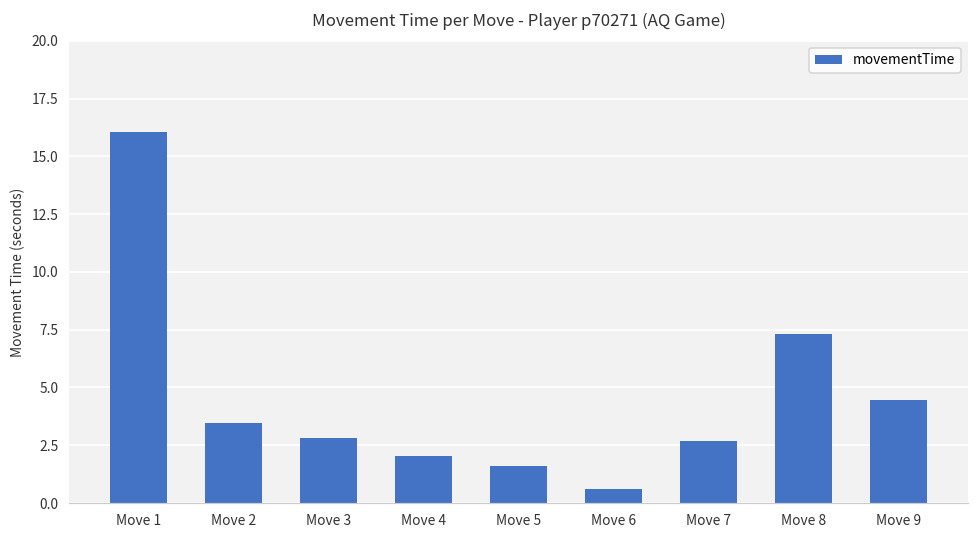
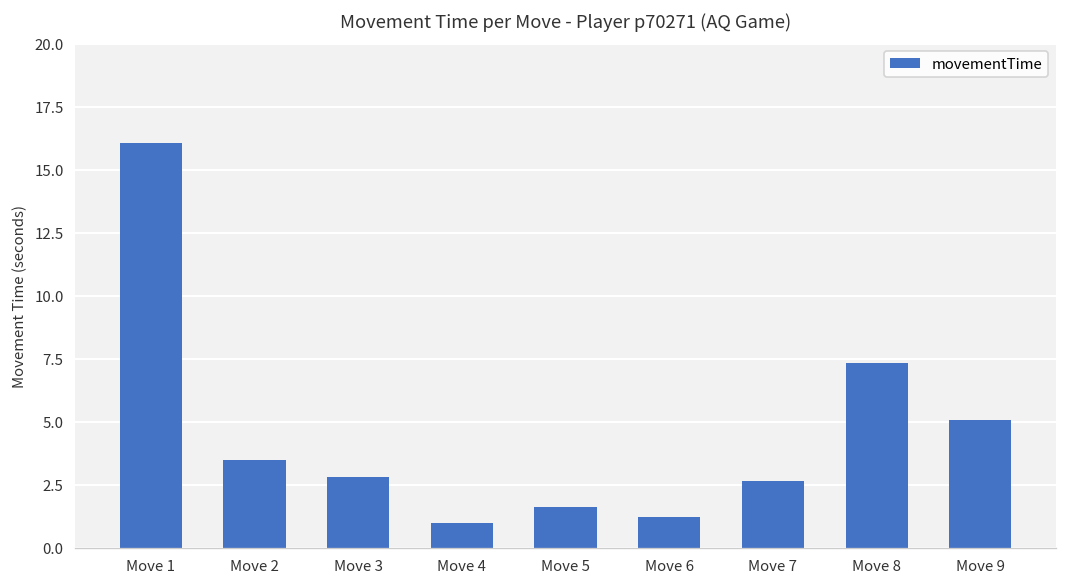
  {
    "Move 1": 16.1,
    "Move 2": 3.5,
    "Move 3": 2.8,
-   "Move 4": 2.0,
+   "Move 4": 1.0,
    "Move 5": 1.6,
-   "Move 6": 0.6,
+   "Move 6": 1.2,
    "Move 7": 2.7,
    "Move 8": 7.3,
-   "Move 9": 4.4
+   "Move 9": 5.0
  }
